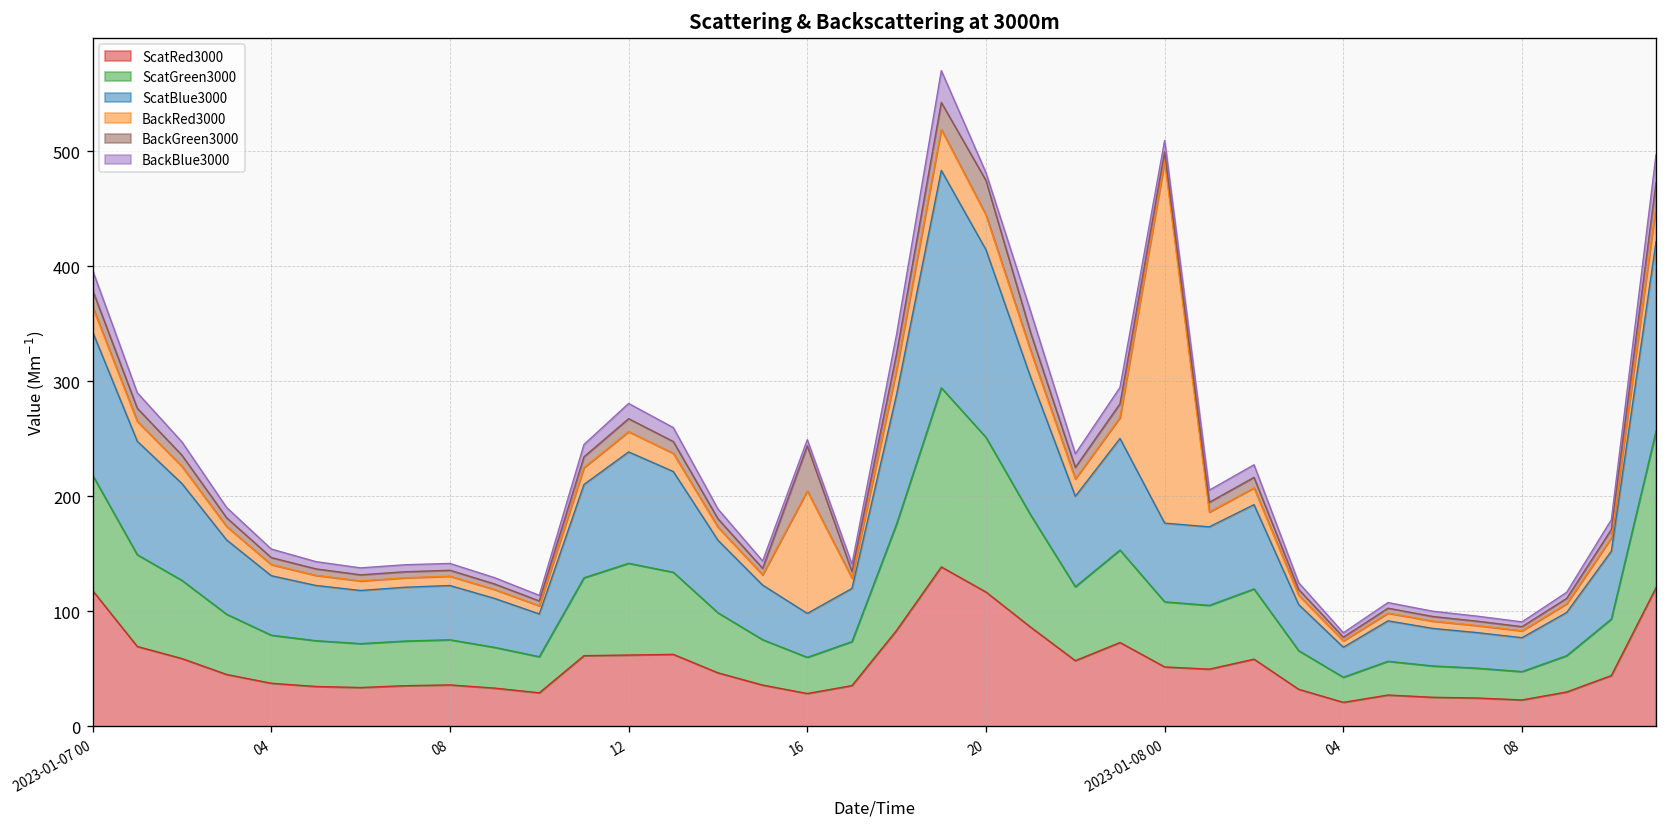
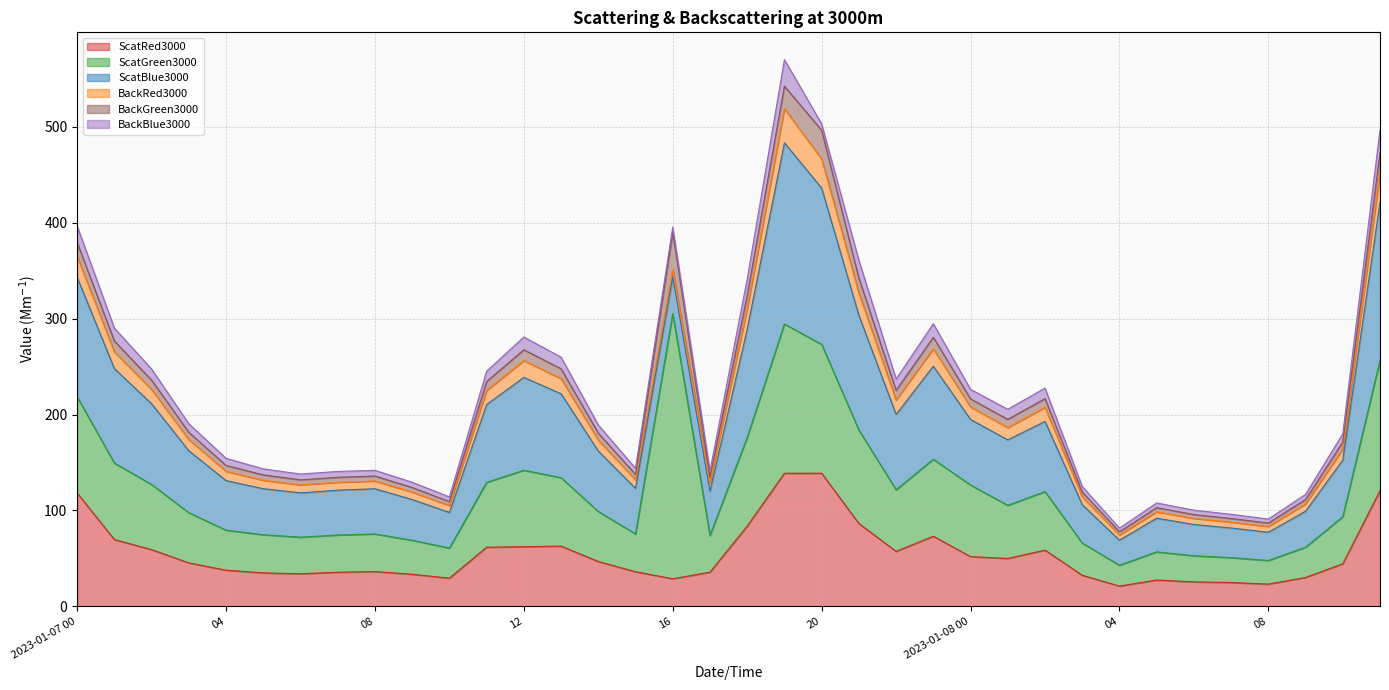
  {
    "ScatRed3000": {
      "2023-01-07 00": 120,
      "12": 60,
      "16": 30,
-     "20": 120,
+     "20": 140,
      "2023-01-08 00": 50
    },
    "ScatGreen3000": {
      "2023-01-07 00": 100,
      "12": 80,
-     "16": 30,
+     "16": 280,
      "20": 130,
-     "2023-01-08 00": 60
+     "2023-01-08 00": 70
    },
    "ScatBlue3000": {
      "2023-01-07 00": 120,
      "12": 100,
      "16": 40,
      "20": 160,
      "2023-01-08 00": 70
    },
    "BackRed3000": {
      "2023-01-07 00": 20,
      "12": 20,
-     "16": 110,
+     "16": 10,
      "20": 30,
-     "2023-01-08 00": 310
+     "2023-01-08 00": 10
    },
    "BackGreen3000": {
      "2023-01-07 00": 10,
      "12": 10,
      "16": 40,
      "20": 30,
      "2023-01-08 00": 10
    },
    "BackBlue3000": {
      "2023-01-07 00": 20,
      "12": 10,
      "16": 10,
      "20": 10,
      "2023-01-08 00": 10
    }
  }
